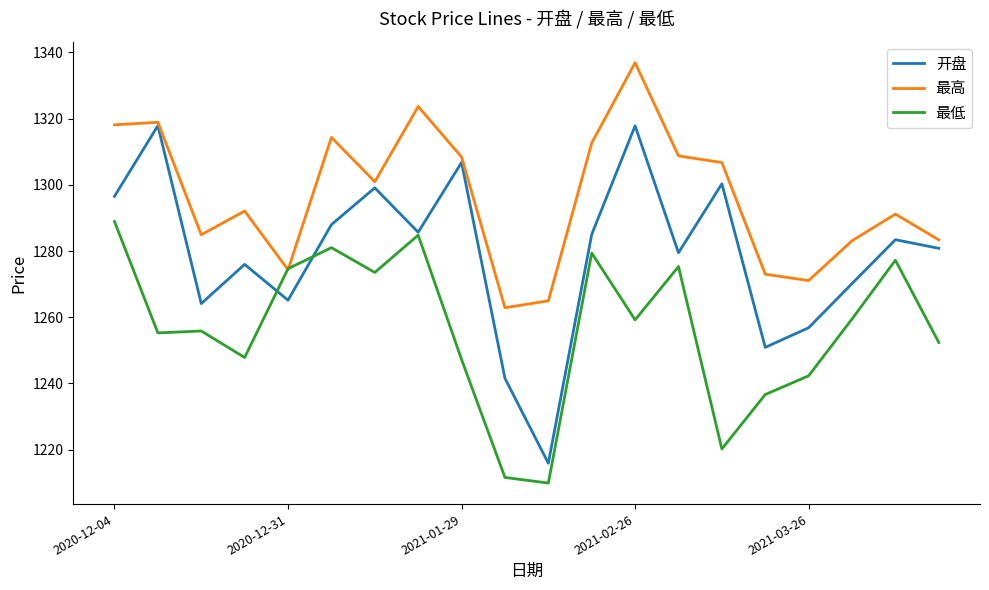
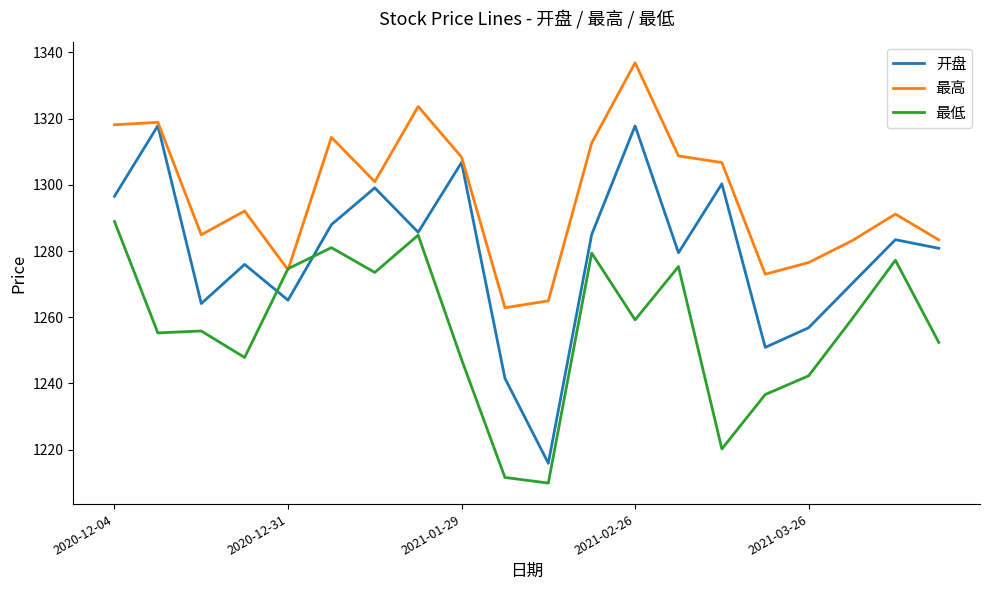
  {
    "开盘": {
      "2020-12-04": 1297,
      "2020-12-31": 1265,
      "2021-01-29": 1307,
      "2021-02-26": 1318,
      "2021-03-26": 1257
    },
    "最高": {
      "2020-12-04": 1318,
      "2021-01-29": 1308,
      "2021-02-26": 1337,
-     "2021-03-26": 1271
+     "2021-03-26": 1277
    },
    "最低": {
      "2020-12-04": 1289,
      "2021-01-29": 1247,
      "2021-02-26": 1259,
      "2021-03-26": 1242
    }
  }
